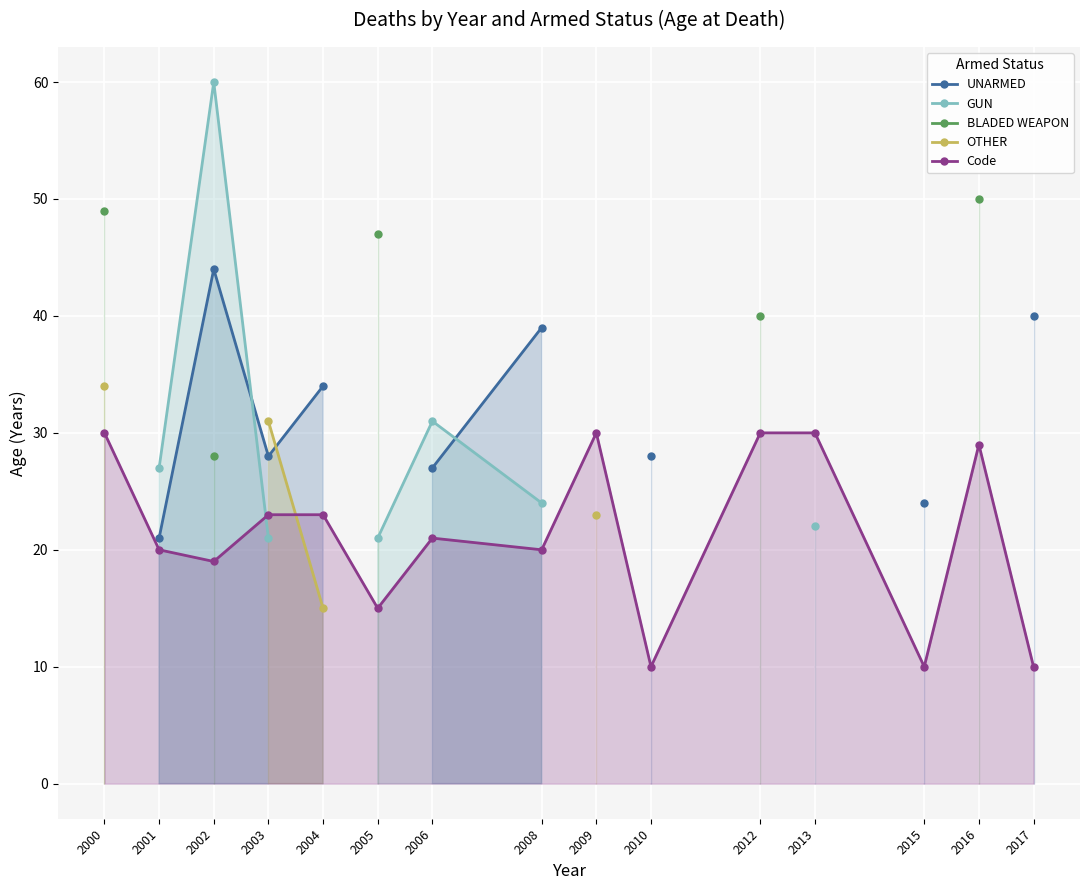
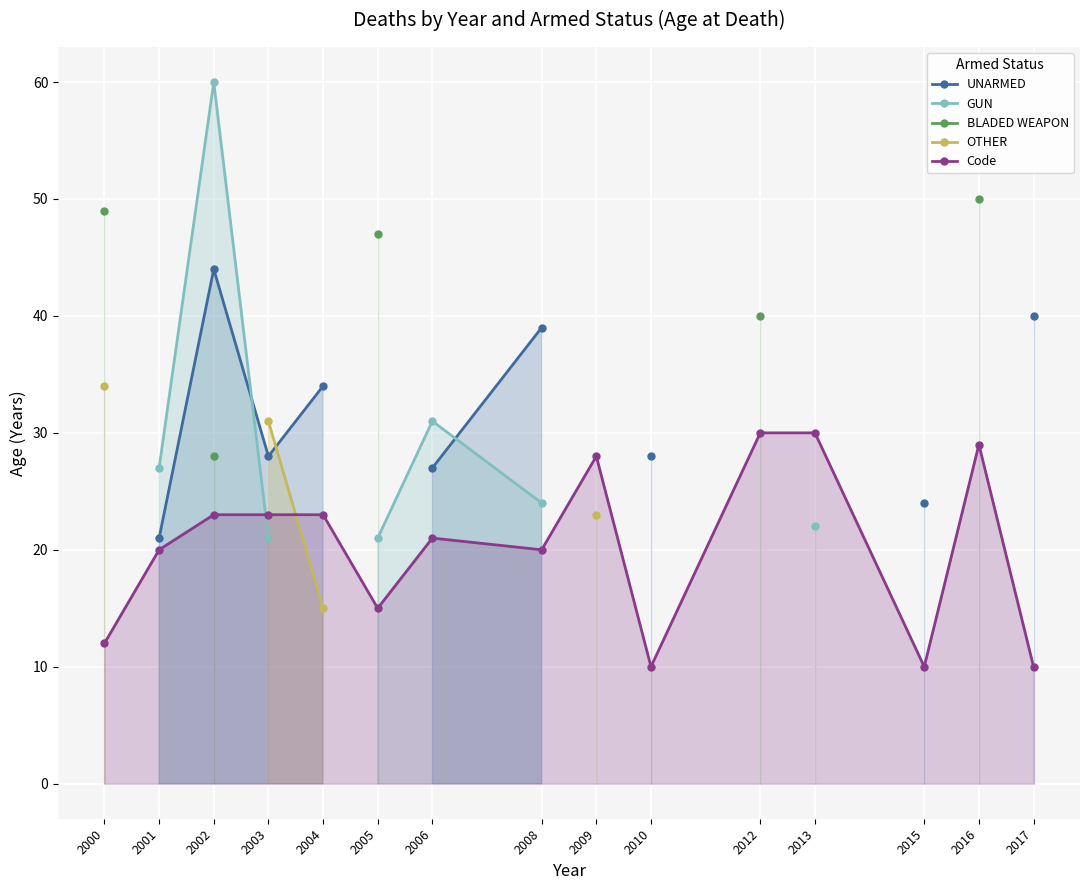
  {
    "UNARMED": {
      "2001": 21,
      "2002": 44,
      "2003": 28,
      "2004": 34,
      "2006": 27,
      "2008": 39,
      "2010": 28,
      "2015": 24,
      "2017": 40
    },
    "GUN": {
      "2001": 27,
      "2002": 60,
      "2003": 21,
      "2005": 21,
      "2006": 31,
      "2008": 24,
      "2013": 22
    },
    "BLADED WEAPON": {
      "2000": 49,
      "2002": 28,
      "2005": 47,
      "2012": 40,
      "2016": 50
    },
    "OTHER": {
      "2000": 34,
      "2003": 31,
      "2004": 15,
      "2009": 23
    },
    "Code": {
-     "2000": 30,
+     "2000": 12,
      "2001": 20,
-     "2002": 19,
+     "2002": 23,
      "2003": 23,
      "2004": 23,
      "2005": 15,
      "2006": 21,
      "2008": 20,
-     "2009": 30,
+     "2009": 28,
      "2010": 10,
      "2012": 30,
      "2013": 30,
      "2015": 10,
      "2016": 29,
      "2017": 10
    }
  }
